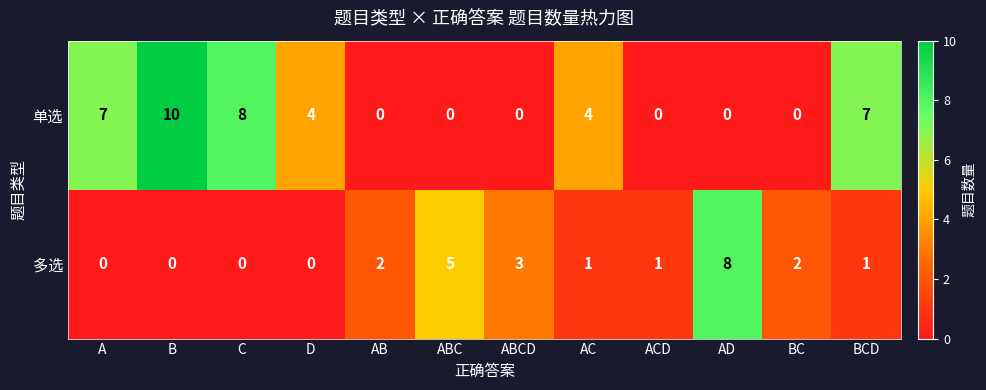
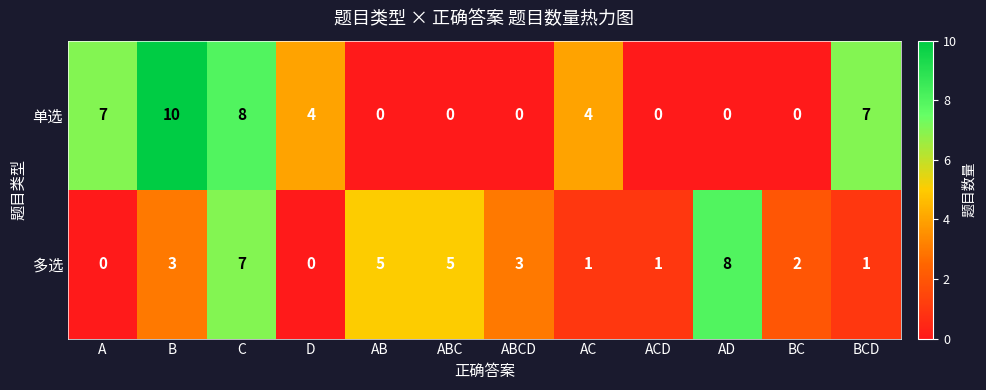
  {
    "单选": {
      "A": 7,
      "B": 10,
      "C": 8,
      "D": 4,
      "AB": 0,
      "ABC": 0,
      "ABCD": 0,
      "AC": 4,
      "ACD": 0,
      "AD": 0,
      "BC": 0,
      "BCD": 7
    },
    "多选": {
      "A": 0,
-     "B": 0,
-     "C": 0,
+     "B": 3,
+     "C": 7,
      "D": 0,
-     "AB": 2,
+     "AB": 5,
      "ABC": 5,
      "ABCD": 3,
      "AC": 1,
      "ACD": 1,
      "AD": 8,
      "BC": 2,
      "BCD": 1
    }
  }
